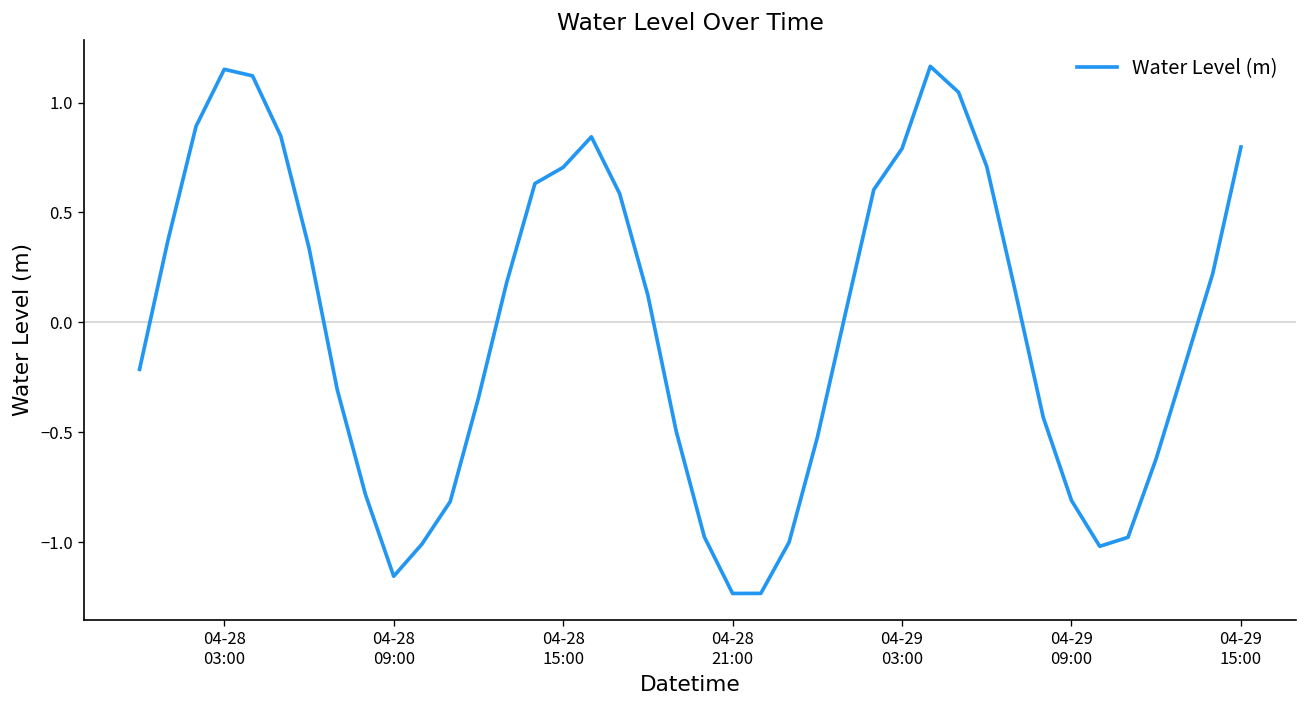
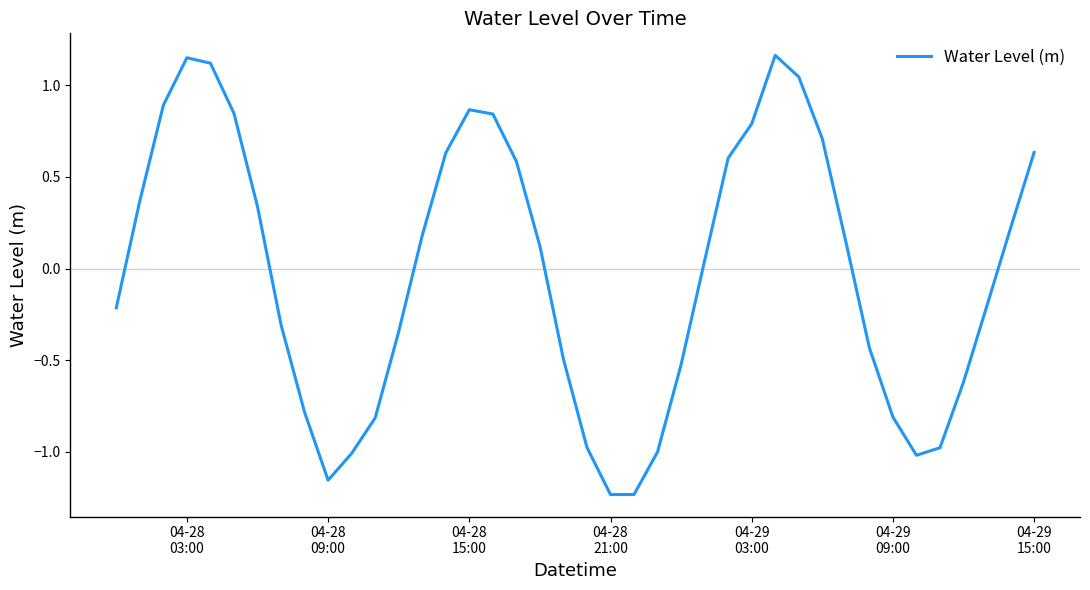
  {
    "04-28 03:00": 1.15,
    "04-28 09:00": -1.16,
-   "04-28 15:00": 0.71,
+   "04-28 15:00": 0.87,
    "04-28 21:00": -1.23,
    "04-29 03:00": 0.79,
    "04-29 09:00": -0.81,
-   "04-29 15:00": 0.80
+   "04-29 15:00": 0.63
  }
